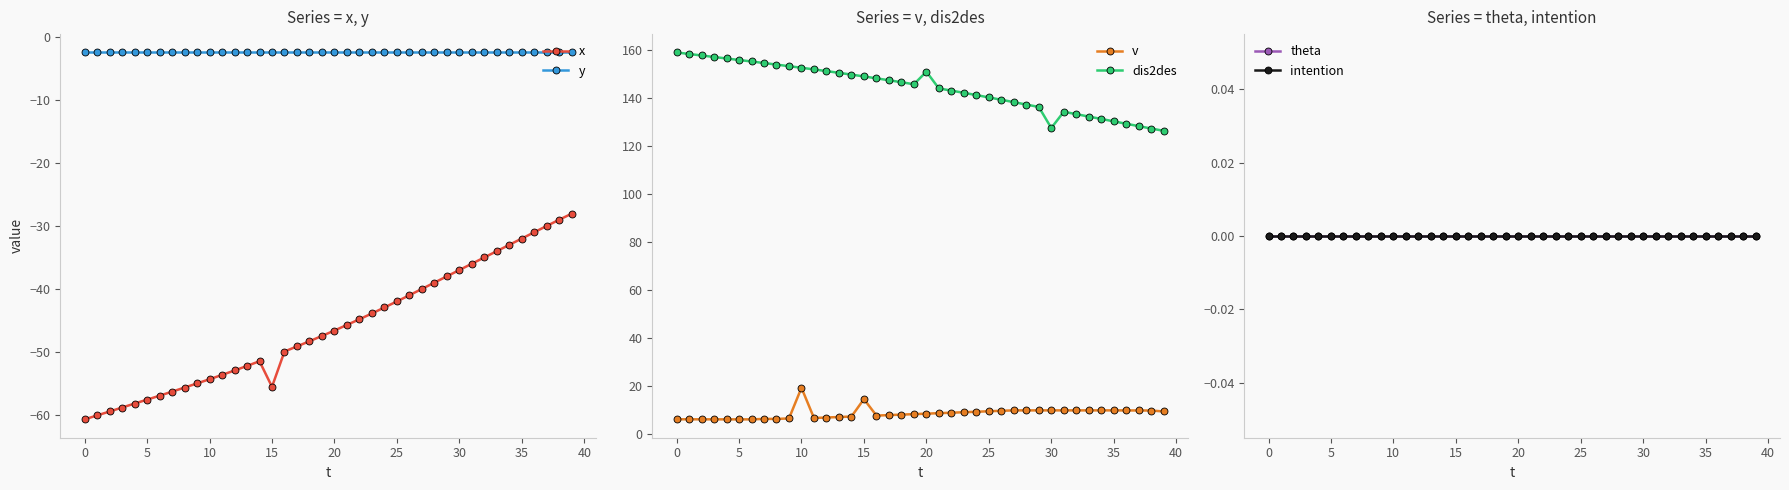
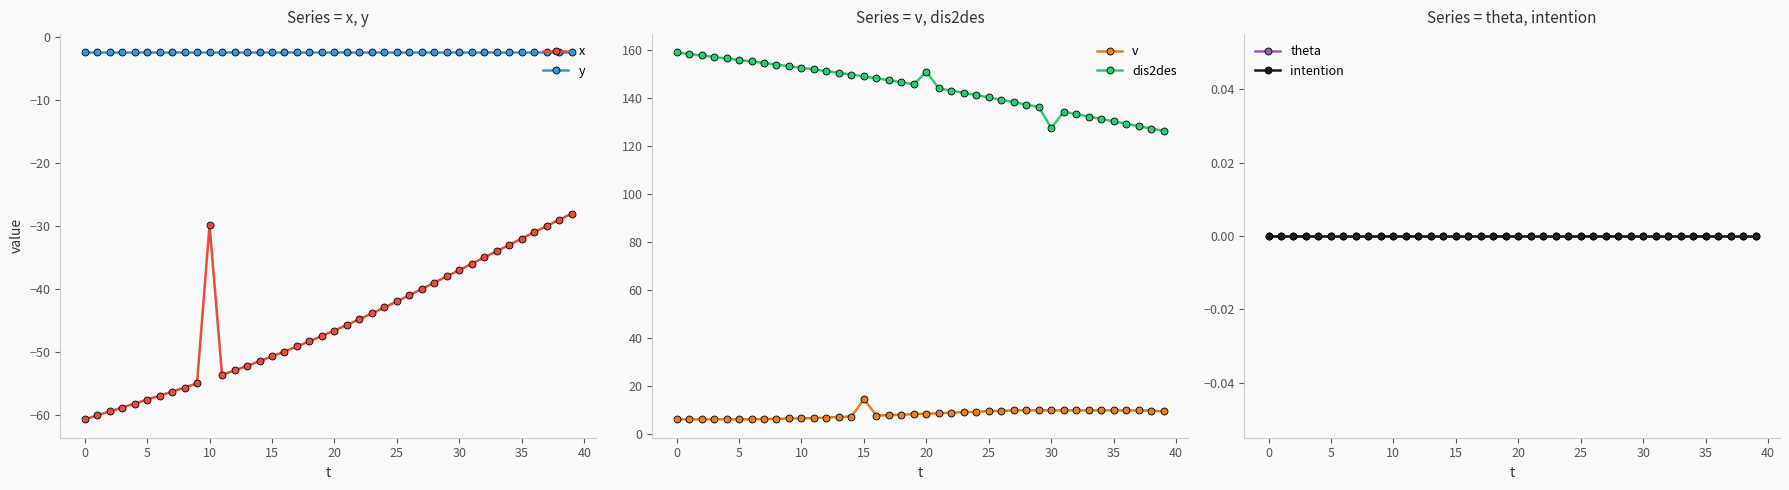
  {
    "Series = x, y": {
      "x": {
        "0": -61,
        "5": -58,
-       "10": -54,
-       "15": -56,
+       "10": -30,
+       "15": -51,
        "20": -47,
        "25": -42,
        "30": -37,
        "35": -32
      },
      "y": {
        "0": -3,
        "5": -3,
        "10": -3,
        "15": -3,
        "20": -3,
        "25": -3,
        "30": -3,
        "35": -3
      }
    },
    "Series = v, dis2des": {
      "v": {
        "0": 6,
        "5": 6,
-       "10": 19,
+       "10": 7,
        "15": 15,
        "20": 9,
        "25": 10,
        "30": 10,
        "35": 10
      },
      "dis2des": {
        "0": 159,
        "5": 156,
        "10": 153,
        "15": 149,
        "20": 151,
        "25": 140,
        "30": 128,
        "35": 130
      }
    },
    "Series = theta, intention": {
      "0": 0.000,
      "5": 0.000,
      "10": 0.000,
      "15": 0.000,
      "20": 0.000,
      "25": 0.000,
      "30": 0.000,
      "35": 0.000
    }
  }
